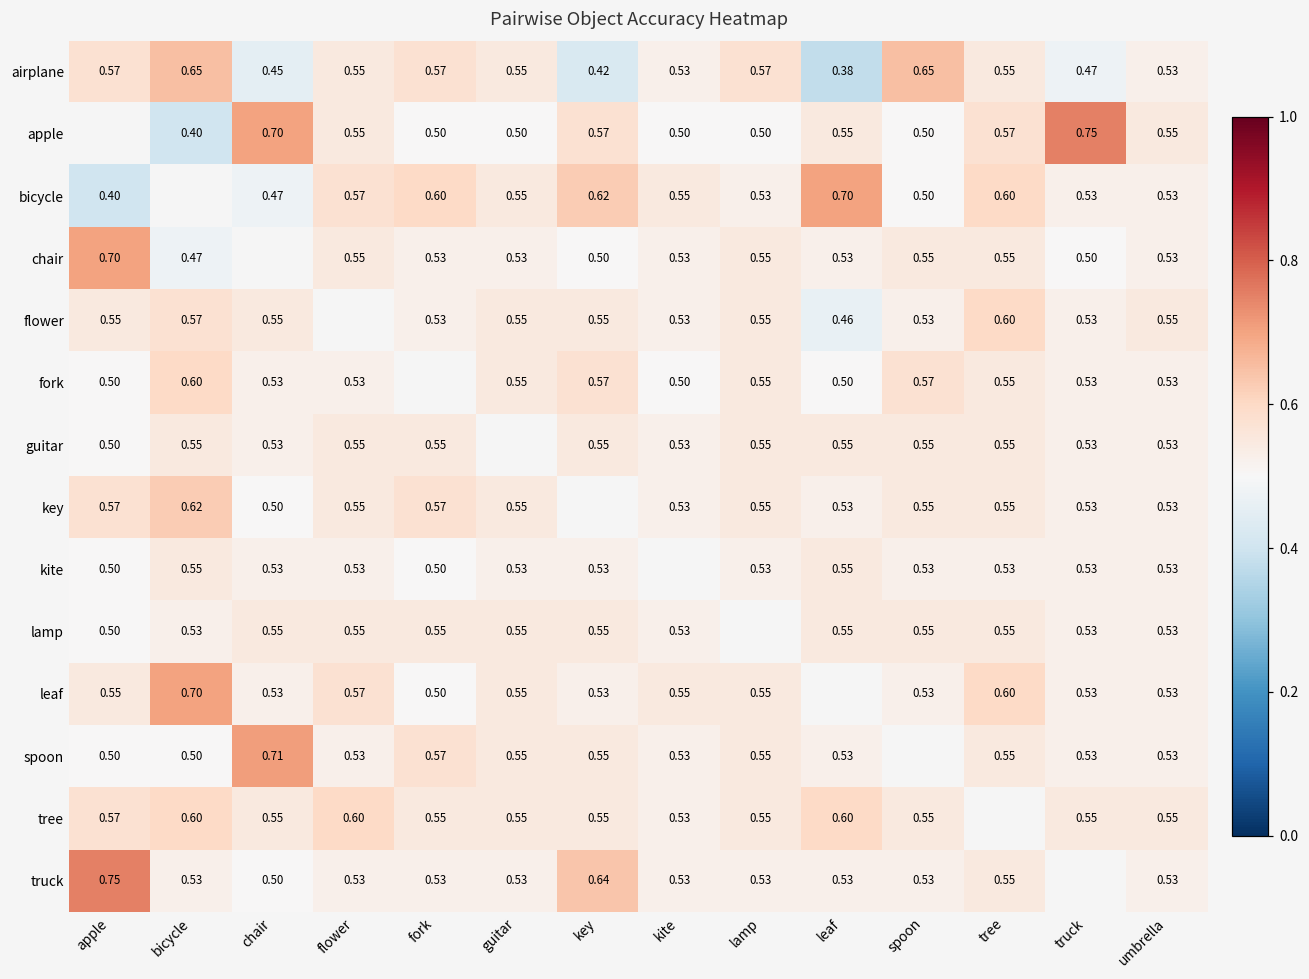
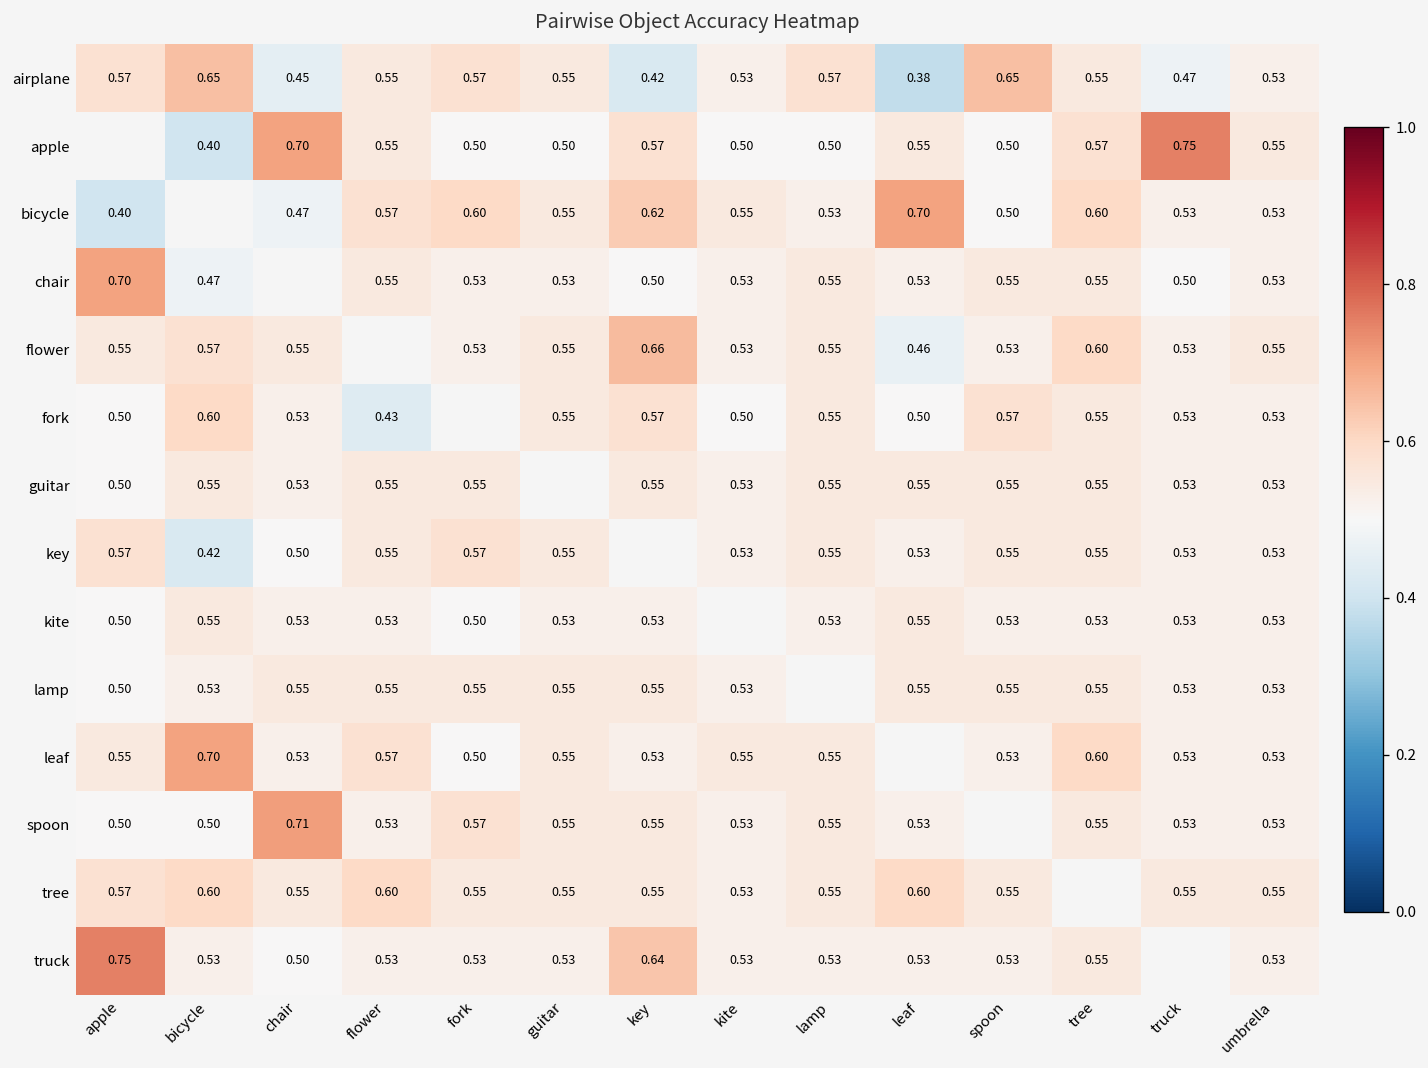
  {
    "airplane": {
      "apple": 0.57,
      "bicycle": 0.65,
      "chair": 0.45,
      "flower": 0.55,
      "fork": 0.57,
      "guitar": 0.55,
      "key": 0.42,
      "kite": 0.53,
      "lamp": 0.57,
      "leaf": 0.38,
      "spoon": 0.65,
      "tree": 0.55,
      "truck": 0.47,
      "umbrella": 0.53
    },
    "apple": {
      "bicycle": 0.40,
      "chair": 0.70,
      "flower": 0.55,
      "fork": 0.50,
      "guitar": 0.50,
      "key": 0.57,
      "kite": 0.50,
      "lamp": 0.50,
      "leaf": 0.55,
      "spoon": 0.50,
      "tree": 0.57,
      "truck": 0.75,
      "umbrella": 0.55
    },
    "bicycle": {
      "apple": 0.40,
      "chair": 0.47,
      "flower": 0.57,
      "fork": 0.60,
      "guitar": 0.55,
      "key": 0.62,
      "kite": 0.55,
      "lamp": 0.53,
      "leaf": 0.70,
      "spoon": 0.50,
      "tree": 0.60,
      "truck": 0.53,
      "umbrella": 0.53
    },
    "chair": {
      "apple": 0.70,
      "bicycle": 0.47,
      "flower": 0.55,
      "fork": 0.53,
      "guitar": 0.53,
      "key": 0.50,
      "kite": 0.53,
      "lamp": 0.55,
      "leaf": 0.53,
      "spoon": 0.55,
      "tree": 0.55,
      "truck": 0.50,
      "umbrella": 0.53
    },
    "flower": {
      "apple": 0.55,
      "bicycle": 0.57,
      "chair": 0.55,
      "fork": 0.53,
      "guitar": 0.55,
-     "key": 0.55,
+     "key": 0.66,
      "kite": 0.53,
      "lamp": 0.55,
      "leaf": 0.46,
      "spoon": 0.53,
      "tree": 0.60,
      "truck": 0.53,
      "umbrella": 0.55
    },
    "fork": {
      "apple": 0.50,
      "bicycle": 0.60,
      "chair": 0.53,
-     "flower": 0.53,
+     "flower": 0.43,
      "guitar": 0.55,
      "key": 0.57,
      "kite": 0.50,
      "lamp": 0.55,
      "leaf": 0.50,
      "spoon": 0.57,
      "tree": 0.55,
      "truck": 0.53,
      "umbrella": 0.53
    },
    "guitar": {
      "apple": 0.50,
      "bicycle": 0.55,
      "chair": 0.53,
      "flower": 0.55,
      "fork": 0.55,
      "key": 0.55,
      "kite": 0.53,
      "lamp": 0.55,
      "leaf": 0.55,
      "spoon": 0.55,
      "tree": 0.55,
      "truck": 0.53,
      "umbrella": 0.53
    },
    "key": {
      "apple": 0.57,
-     "bicycle": 0.62,
+     "bicycle": 0.42,
      "chair": 0.50,
      "flower": 0.55,
      "fork": 0.57,
      "guitar": 0.55,
      "kite": 0.53,
      "lamp": 0.55,
      "leaf": 0.53,
      "spoon": 0.55,
      "tree": 0.55,
      "truck": 0.53,
      "umbrella": 0.53
    },
    "kite": {
      "apple": 0.50,
      "bicycle": 0.55,
      "chair": 0.53,
      "flower": 0.53,
      "fork": 0.50,
      "guitar": 0.53,
      "key": 0.53,
      "lamp": 0.53,
      "leaf": 0.55,
      "spoon": 0.53,
      "tree": 0.53,
      "truck": 0.53,
      "umbrella": 0.53
    },
    "lamp": {
      "apple": 0.50,
      "bicycle": 0.53,
      "chair": 0.55,
      "flower": 0.55,
      "fork": 0.55,
      "guitar": 0.55,
      "key": 0.55,
      "kite": 0.53,
      "leaf": 0.55,
      "spoon": 0.55,
      "tree": 0.55,
      "truck": 0.53,
      "umbrella": 0.53
    },
    "leaf": {
      "apple": 0.55,
      "bicycle": 0.70,
      "chair": 0.53,
      "flower": 0.57,
      "fork": 0.50,
      "guitar": 0.55,
      "key": 0.53,
      "kite": 0.55,
      "lamp": 0.55,
      "spoon": 0.53,
      "tree": 0.60,
      "truck": 0.53,
      "umbrella": 0.53
    },
    "spoon": {
      "apple": 0.50,
      "bicycle": 0.50,
      "chair": 0.71,
      "flower": 0.53,
      "fork": 0.57,
      "guitar": 0.55,
      "key": 0.55,
      "kite": 0.53,
      "lamp": 0.55,
      "leaf": 0.53,
      "tree": 0.55,
      "truck": 0.53,
      "umbrella": 0.53
    },
    "tree": {
      "apple": 0.57,
      "bicycle": 0.60,
      "chair": 0.55,
      "flower": 0.60,
      "fork": 0.55,
      "guitar": 0.55,
      "key": 0.55,
      "kite": 0.53,
      "lamp": 0.55,
      "leaf": 0.60,
      "spoon": 0.55,
      "truck": 0.55,
      "umbrella": 0.55
    },
    "truck": {
      "apple": 0.75,
      "bicycle": 0.53,
      "chair": 0.50,
      "flower": 0.53,
      "fork": 0.53,
      "guitar": 0.53,
      "key": 0.64,
      "kite": 0.53,
      "lamp": 0.53,
      "leaf": 0.53,
      "spoon": 0.53,
      "tree": 0.55,
      "umbrella": 0.53
    }
  }
